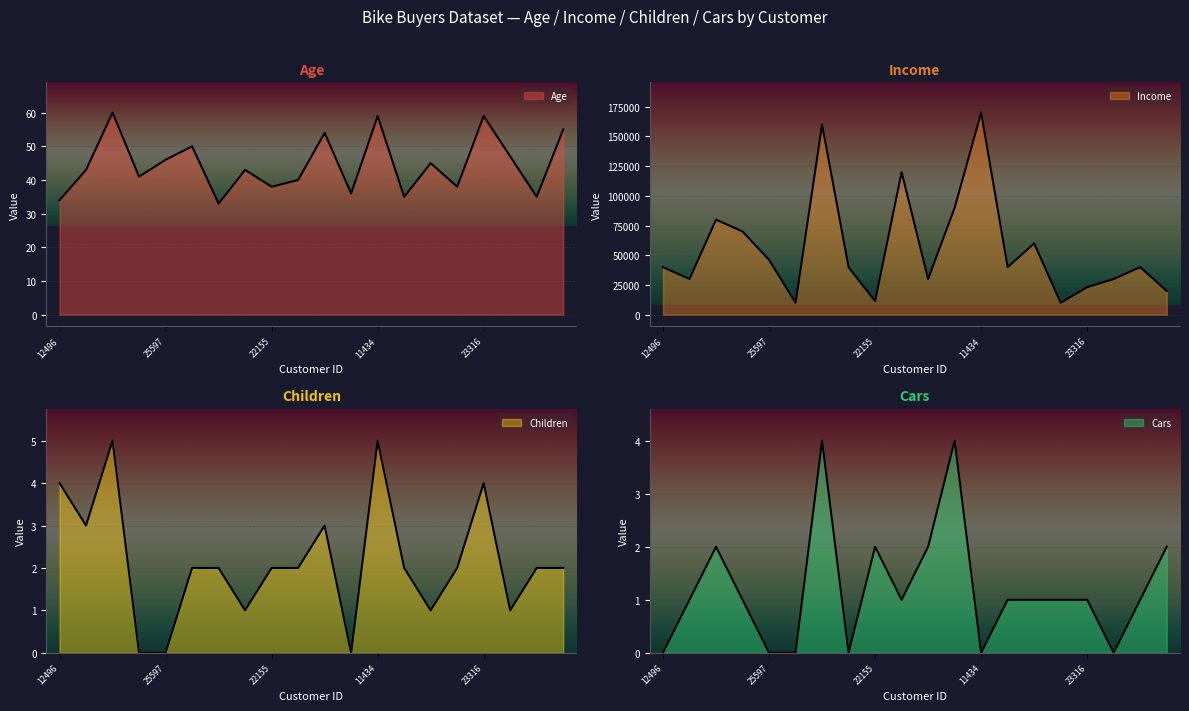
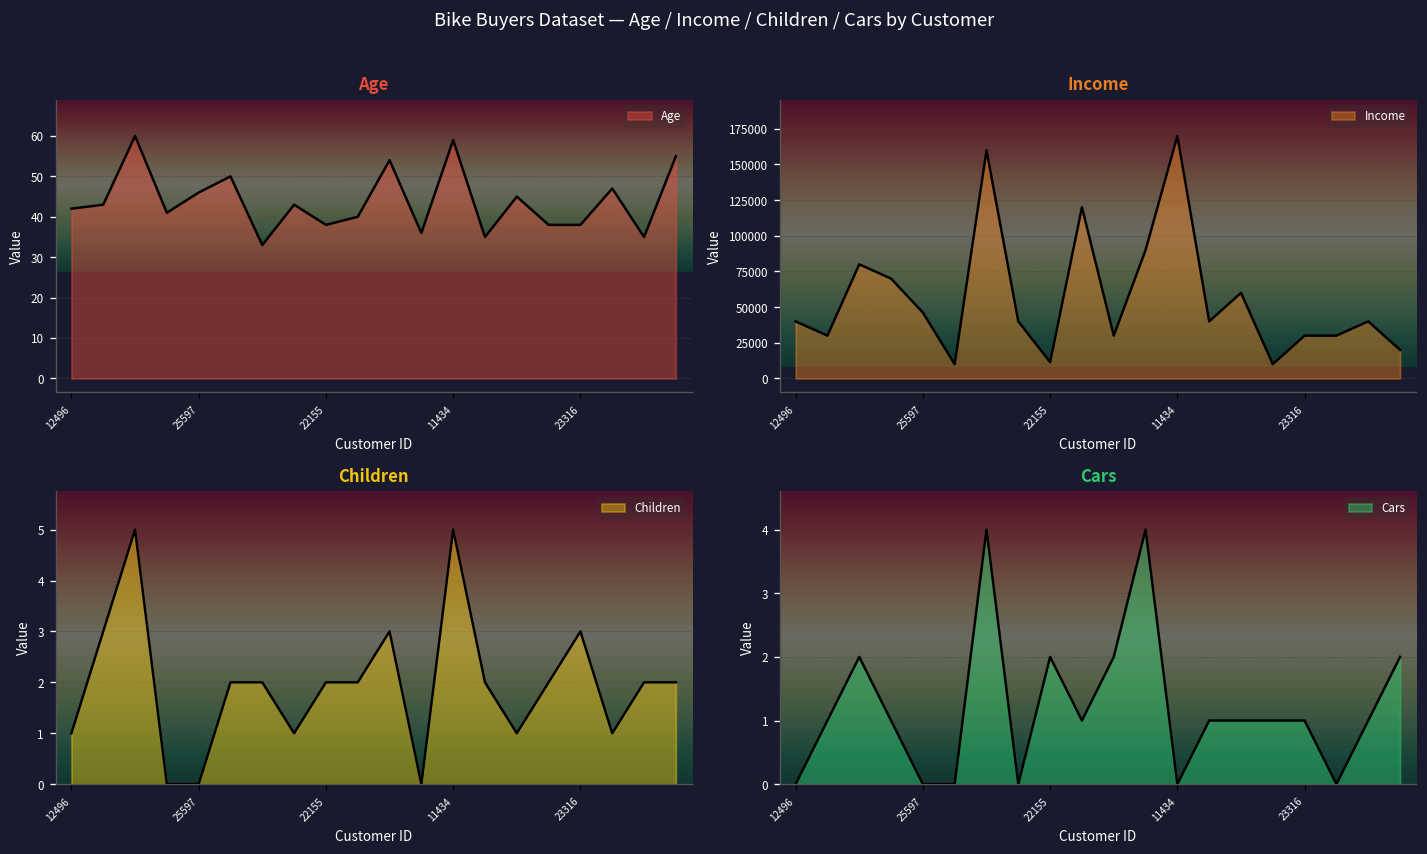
  {
    "Age": {
-     "12496": 34,
+     "12496": 42,
      "25597": 46,
      "22155": 38,
      "11434": 59,
-     "23316": 59
+     "23316": 38
    },
    "Income": {
      "12496": 40000,
      "25597": 46000,
      "22155": 11000,
      "11434": 170000,
-     "23316": 23000
+     "23316": 30000
    },
    "Children": {
-     "12496": 4,
+     "12496": 1,
      "25597": 0,
      "22155": 2,
      "11434": 5,
-     "23316": 4
+     "23316": 3
    },
    "Cars": {
      "12496": 0.0,
      "25597": 0.0,
      "22155": 2.0,
      "11434": 0.0,
      "23316": 1.0
    }
  }
